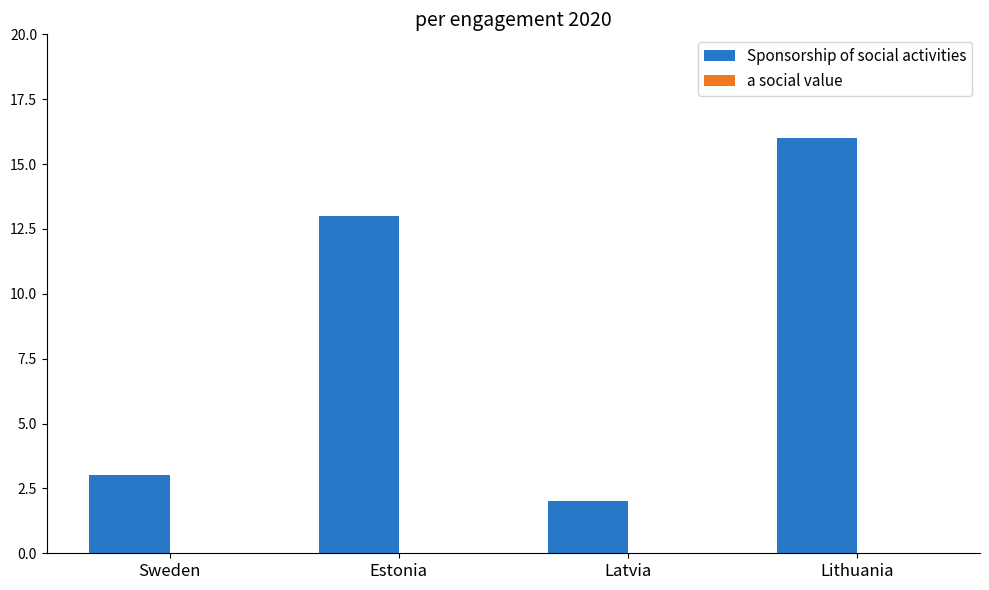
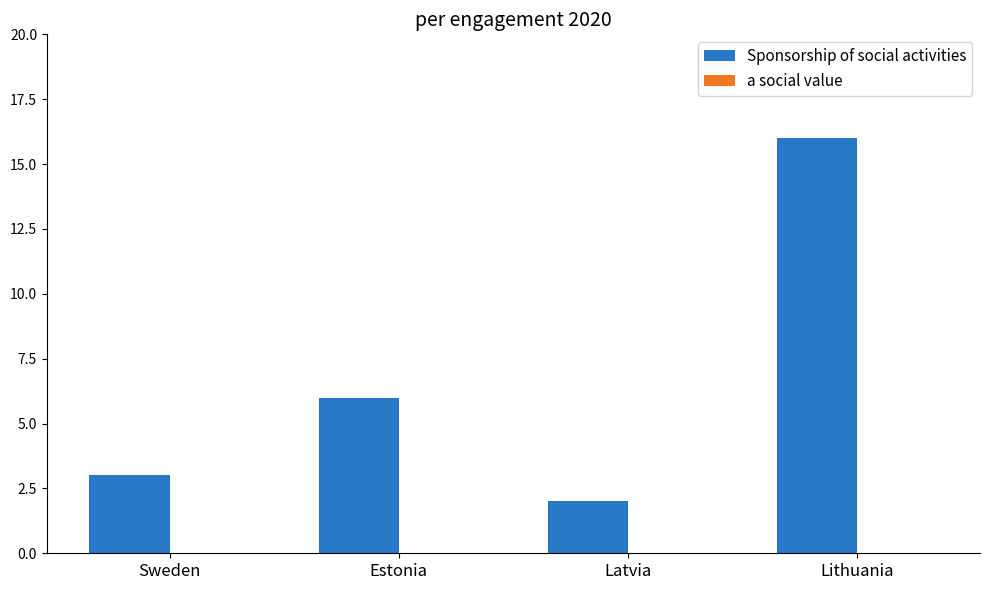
  {
    "Sponsorship of social activities": {
      "Sweden": 3,
-     "Estonia": 13,
+     "Estonia": 6,
      "Latvia": 2,
      "Lithuania": 16
    },
    "a social value": {
      "Sweden": 0,
      "Estonia": 0,
      "Latvia": 0,
      "Lithuania": 0
    }
  }
